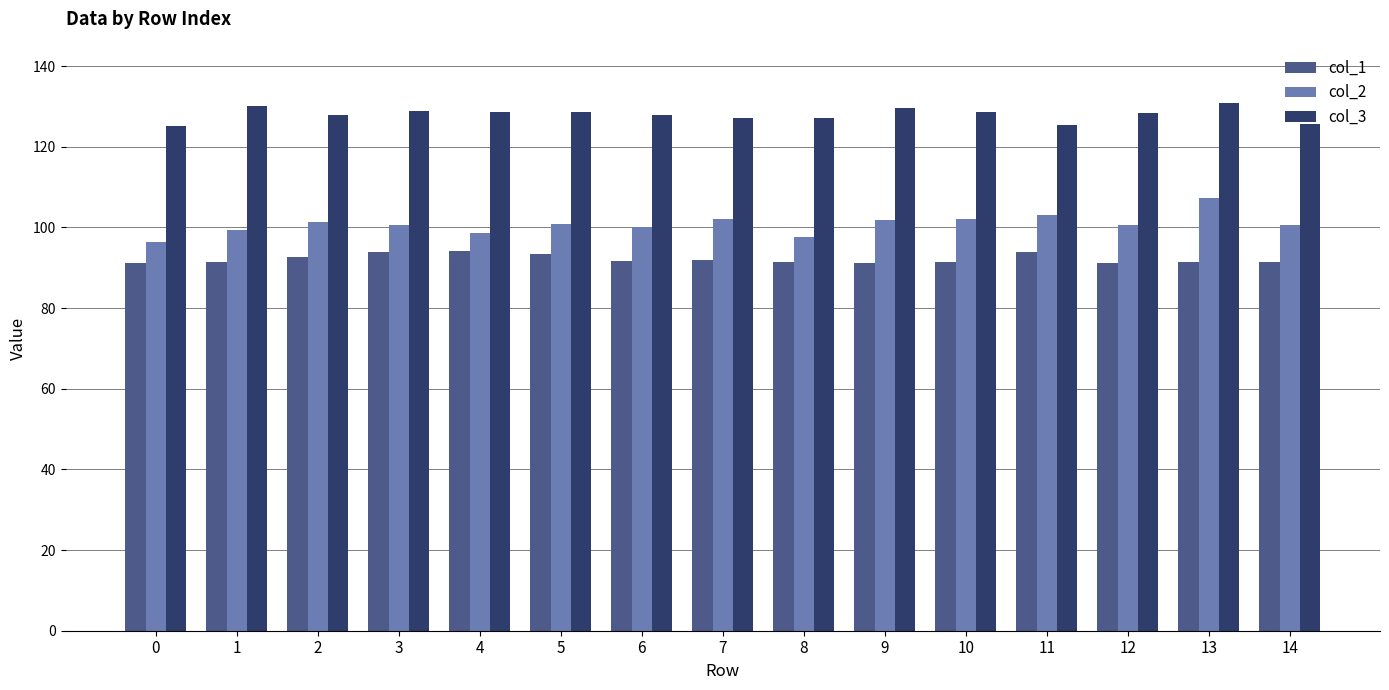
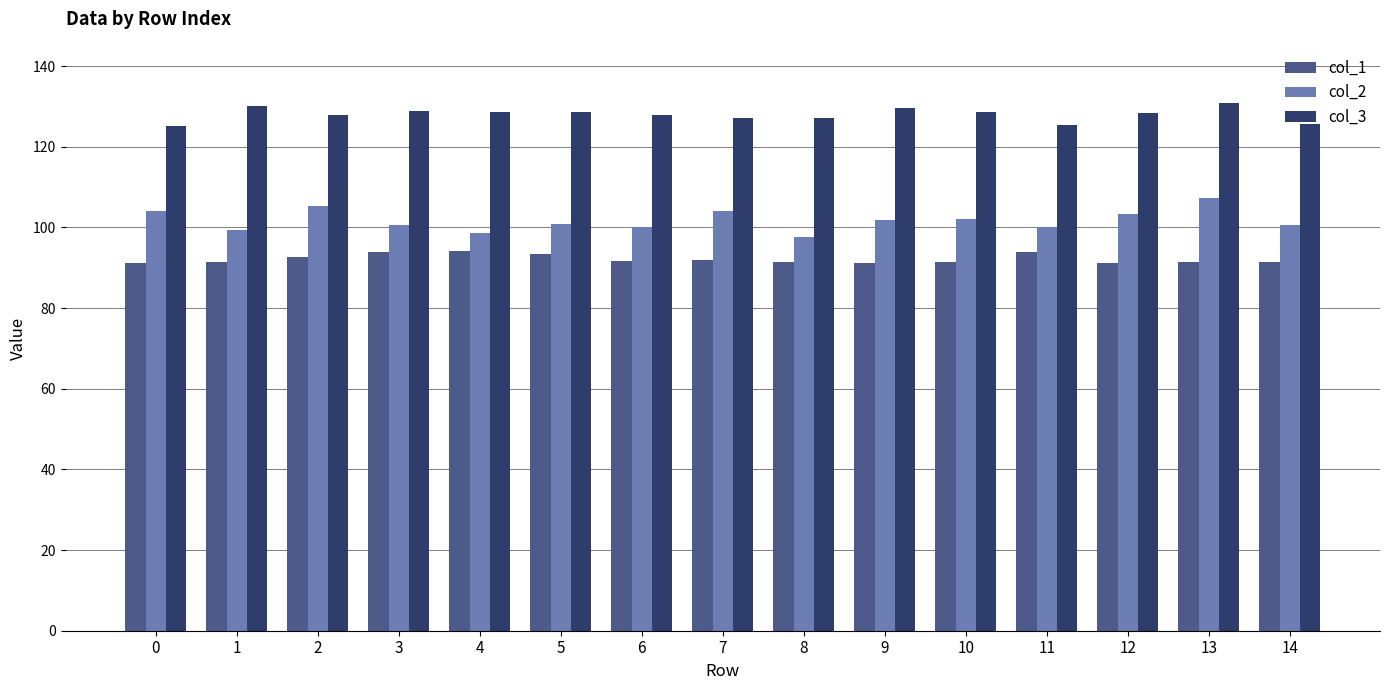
  {
    "col_2": {
-     "0": 96,
+     "0": 104,
      "1": 99,
-     "2": 101,
+     "2": 105,
      "3": 101,
      "4": 99,
      "5": 101,
      "6": 100,
-     "7": 102,
+     "7": 104,
      "8": 98,
      "9": 102,
      "10": 102,
-     "11": 103,
-     "12": 101,
+     "11": 100,
+     "12": 103,
      "13": 107,
      "14": 101
    }
  }
